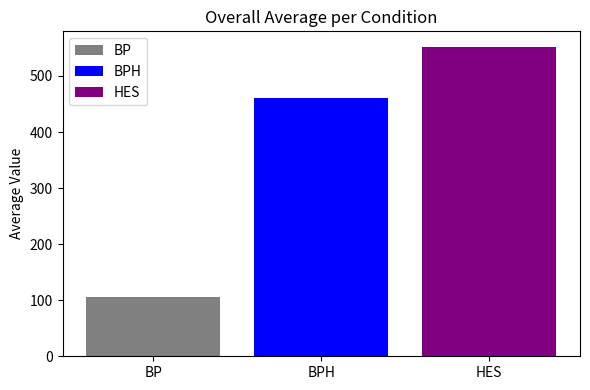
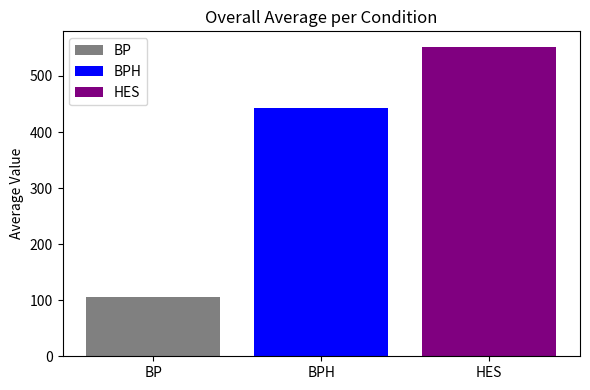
  {
    "BP": 110,
-   "BPH": 460,
+   "BPH": 440,
    "HES": 550
  }
